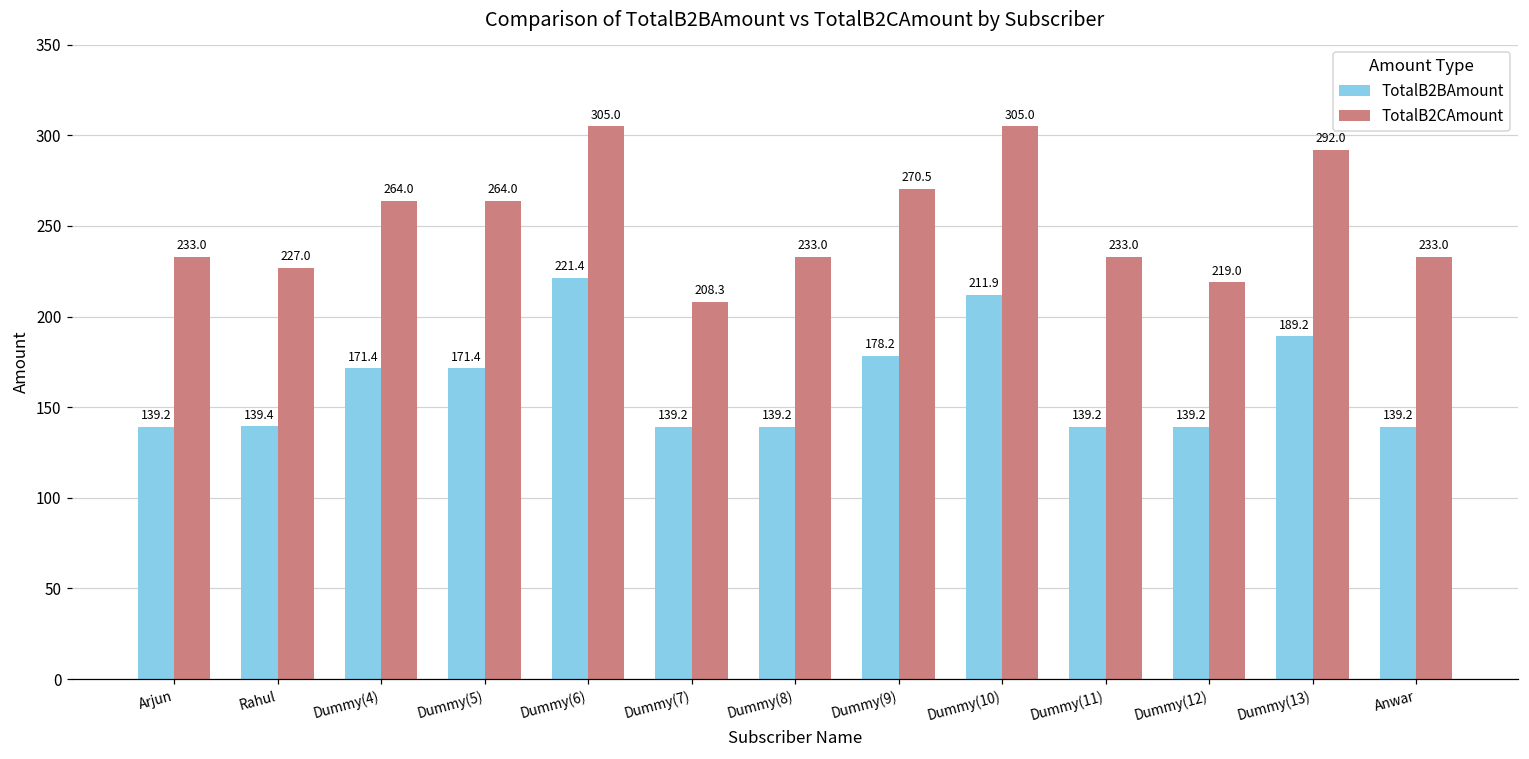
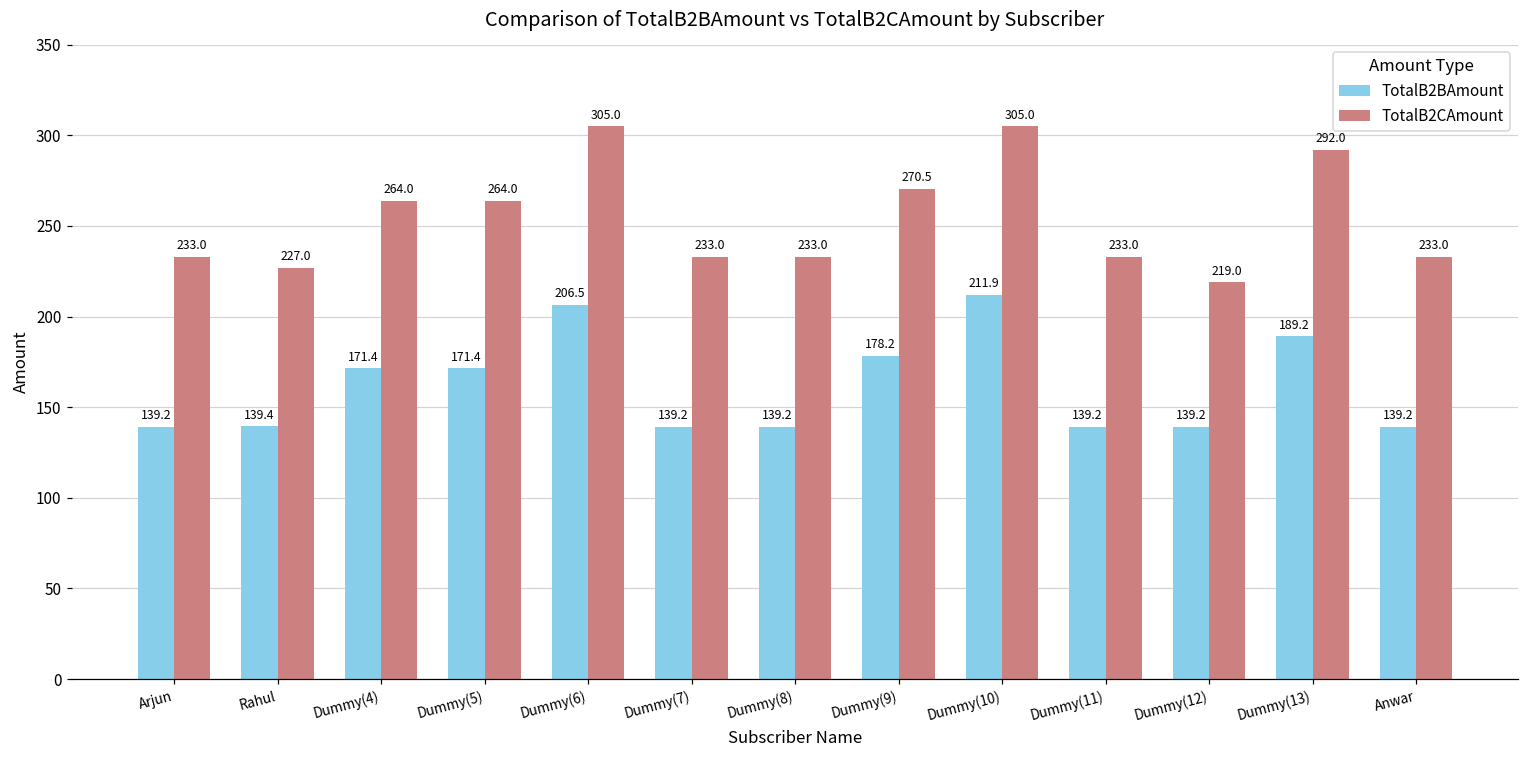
  {
    "TotalB2BAmount": {
      "Arjun": 139.2,
      "Rahul": 139.4,
      "Dummy(4)": 171.4,
      "Dummy(5)": 171.4,
-     "Dummy(6)": 221.4,
+     "Dummy(6)": 206.5,
      "Dummy(7)": 139.2,
      "Dummy(8)": 139.2,
      "Dummy(9)": 178.2,
      "Dummy(10)": 211.9,
      "Dummy(11)": 139.2,
      "Dummy(12)": 139.2,
      "Dummy(13)": 189.2,
      "Anwar": 139.2
    },
    "TotalB2CAmount": {
      "Arjun": 233.0,
      "Rahul": 227.0,
      "Dummy(4)": 264.0,
      "Dummy(5)": 264.0,
      "Dummy(6)": 305.0,
-     "Dummy(7)": 208.3,
+     "Dummy(7)": 233.0,
      "Dummy(8)": 233.0,
      "Dummy(9)": 270.5,
      "Dummy(10)": 305.0,
      "Dummy(11)": 233.0,
      "Dummy(12)": 219.0,
      "Dummy(13)": 292.0,
      "Anwar": 233.0
    }
  }
